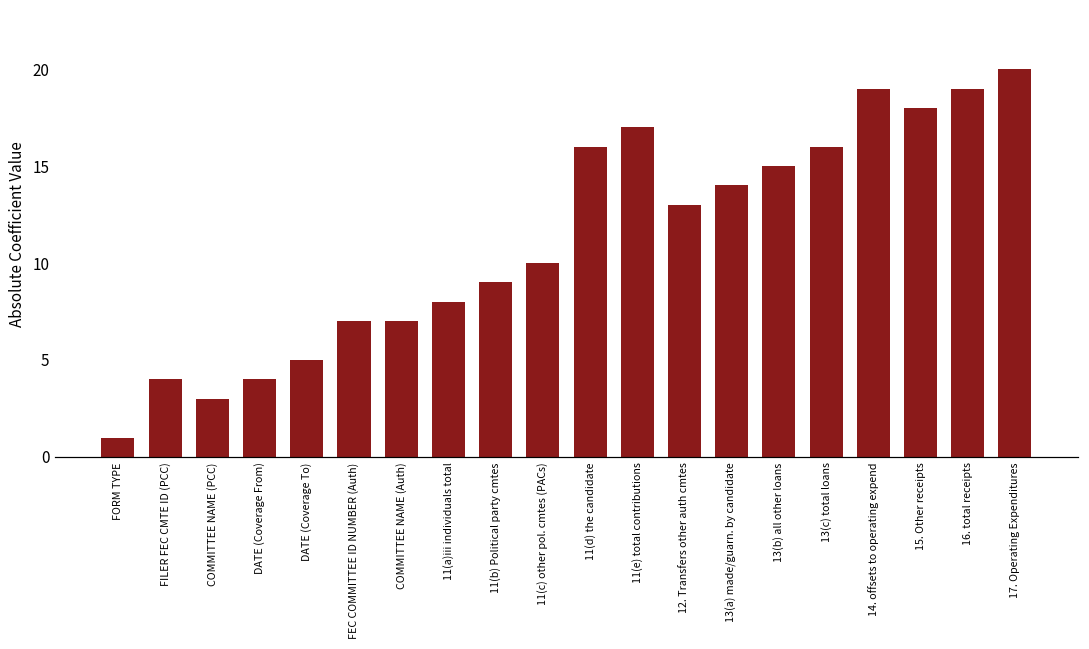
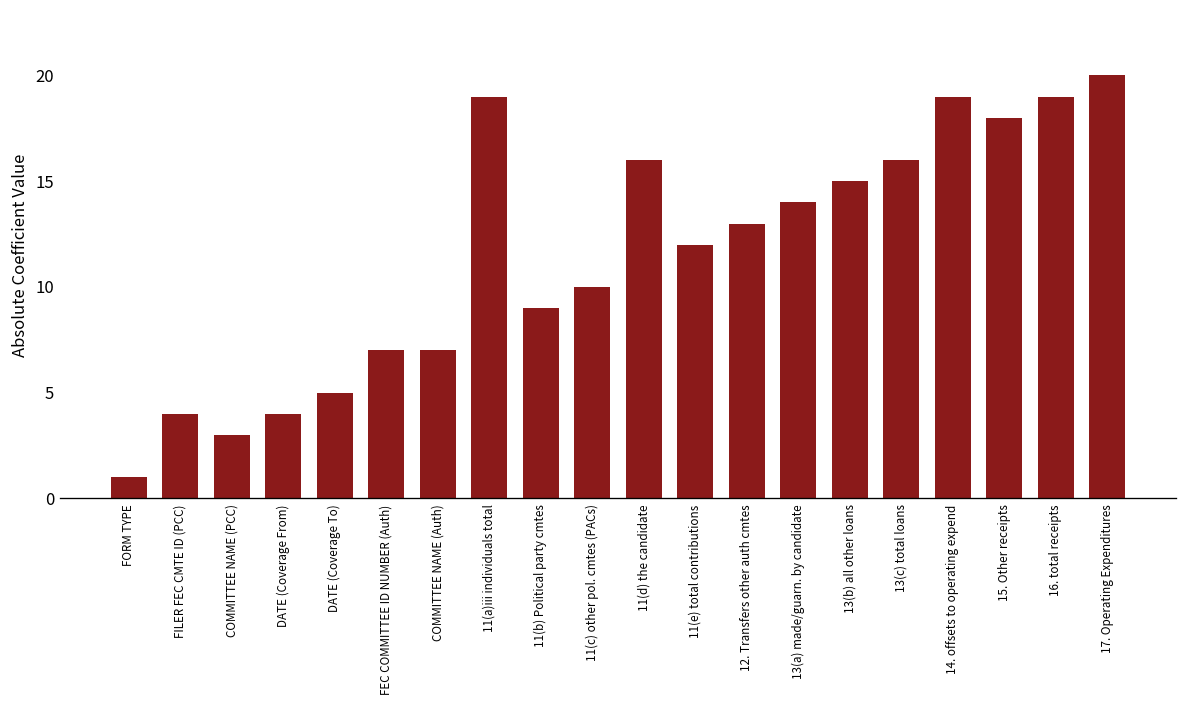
  {
    "FORM TYPE": 1,
    "FILER FEC CMTE ID (PCC)": 4,
    "COMMITTEE NAME (PCC)": 3,
    "DATE (Coverage From)": 4,
    "DATE (Coverage To)": 5,
    "FEC COMMITTEE ID NUMBER (Auth)": 7,
    "COMMITTEE NAME (Auth)": 7,
-   "11(a)iii individuals total": 8,
+   "11(a)iii individuals total": 19,
    "11(b) Political party cmtes": 9,
    "11(c) other pol. cmtes (PACs)": 10,
    "11(d) the candidate": 16,
-   "11(e) total contributions": 17,
+   "11(e) total contributions": 12,
    "12. Transfers other auth cmtes": 13,
    "13(a) made/guarn. by candidate": 14,
    "13(b) all other loans": 15,
    "13(c) total loans": 16,
    "14. offsets to operating expend": 19,
    "15. Other receipts": 18,
    "16. total receipts": 19,
    "17. Operating Expenditures": 20
  }
